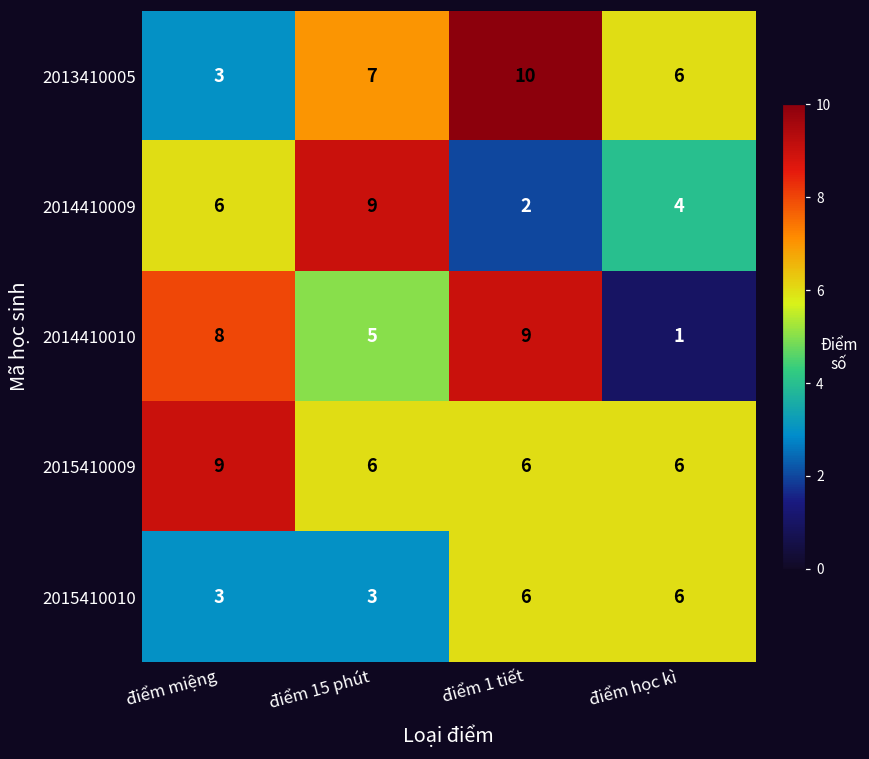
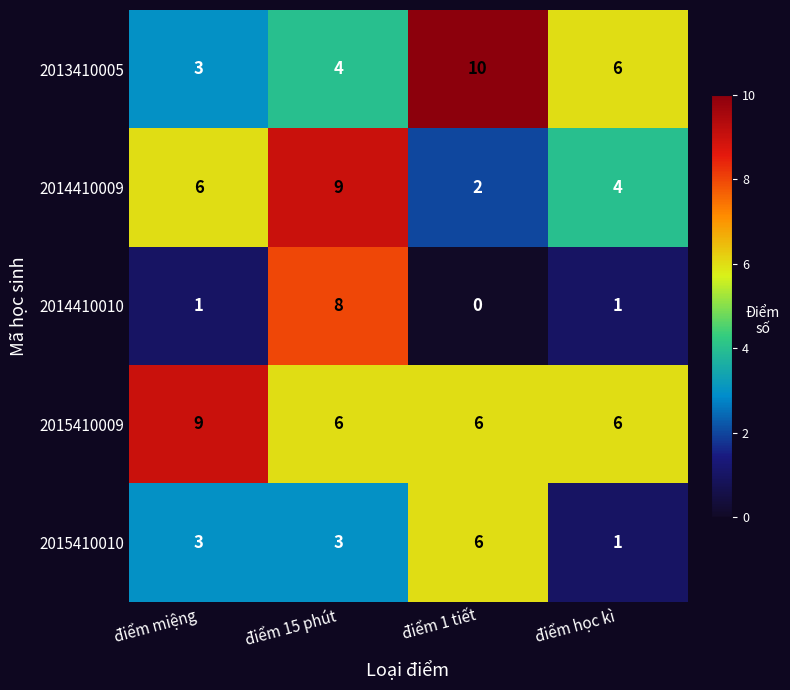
  {
    "2013410005": {
      "điểm miệng": 3,
-     "điểm 15 phút": 7,
+     "điểm 15 phút": 4,
      "điểm 1 tiết": 10,
      "điểm học kì": 6
    },
    "2014410009": {
      "điểm miệng": 6,
      "điểm 15 phút": 9,
      "điểm 1 tiết": 2,
      "điểm học kì": 4
    },
    "2014410010": {
-     "điểm miệng": 8,
-     "điểm 15 phút": 5,
-     "điểm 1 tiết": 9,
+     "điểm miệng": 1,
+     "điểm 15 phút": 8,
+     "điểm 1 tiết": 0,
      "điểm học kì": 1
    },
    "2015410009": {
      "điểm miệng": 9,
      "điểm 15 phút": 6,
      "điểm 1 tiết": 6,
      "điểm học kì": 6
    },
    "2015410010": {
      "điểm miệng": 3,
      "điểm 15 phút": 3,
      "điểm 1 tiết": 6,
-     "điểm học kì": 6
+     "điểm học kì": 1
    }
  }
